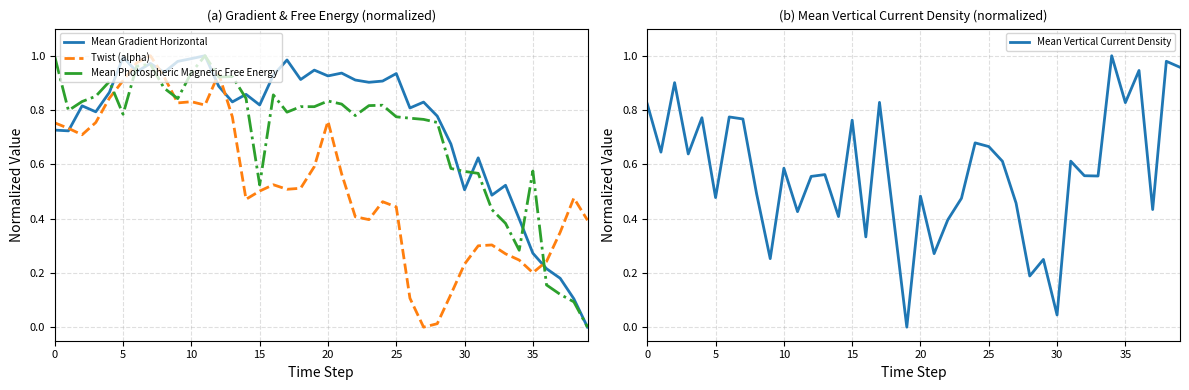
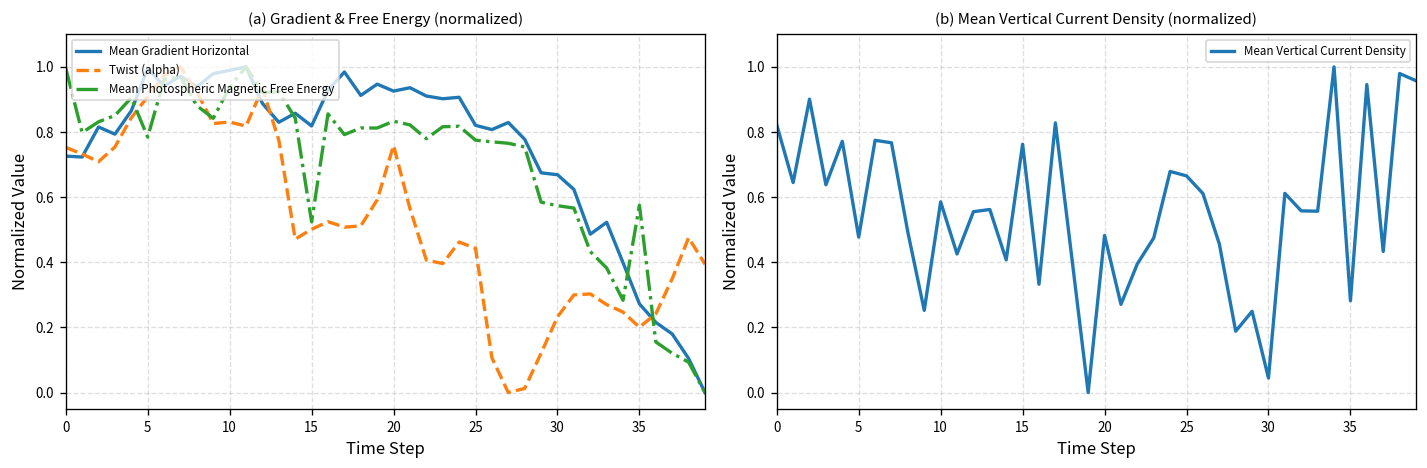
  {
    "(a) Gradient & Free Energy (normalized)": {
      "Mean Gradient Horizontal": {
        "0": 0.73,
        "15": 0.82,
        "20": 0.93,
-       "25": 0.93,
-       "30": 0.51,
+       "25": 0.82,
+       "30": 0.67,
        "35": 0.27
      },
      "Twist (alpha)": {
        "0": 0.75,
        "10": 0.83,
        "15": 0.50,
        "20": 0.76,
        "25": 0.44,
        "30": 0.23,
        "35": 0.20
      },
      "Mean Photospheric Magnetic Free Energy": {
        "0": 1.00,
        "5": 0.78,
        "15": 0.52,
        "20": 0.83,
        "25": 0.77,
        "30": 0.57,
        "35": 0.58
      }
    },
    "(b) Mean Vertical Current Density (normalized)": {
      "0": 0.82,
      "5": 0.48,
      "10": 0.59,
      "15": 0.76,
      "20": 0.48,
      "25": 0.67,
      "30": 0.04,
-     "35": 0.83
+     "35": 0.28
    }
  }
